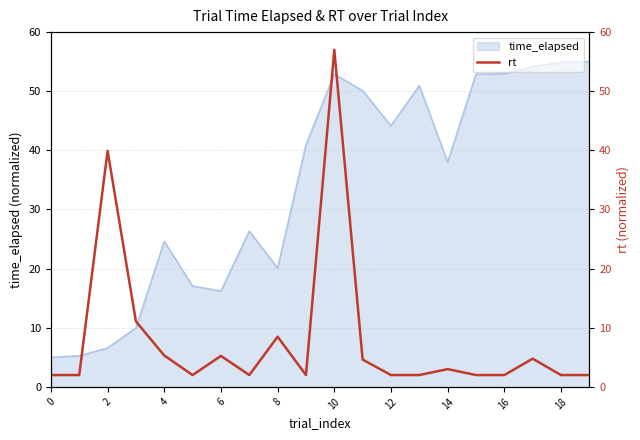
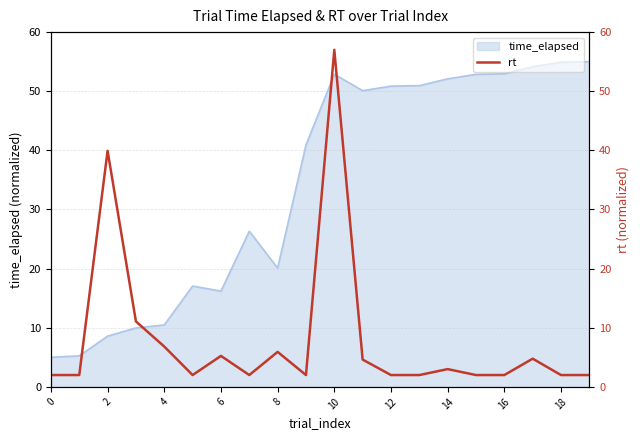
  {
    "time_elapsed": {
      "0": 5,
-     "2": 7,
-     "4": 25,
+     "2": 9,
+     "4": 10,
      "6": 16,
      "8": 20,
      "10": 53,
-     "12": 44,
-     "14": 38,
+     "12": 51,
+     "14": 52,
      "16": 53
    },
    "rt": {
      "0": 2,
      "2": 40,
-     "4": 5,
+     "4": 7,
      "6": 5,
-     "8": 8,
+     "8": 6,
      "10": 57,
      "12": 2,
      "14": 3,
      "16": 2,
      "18": 2
    }
  }
